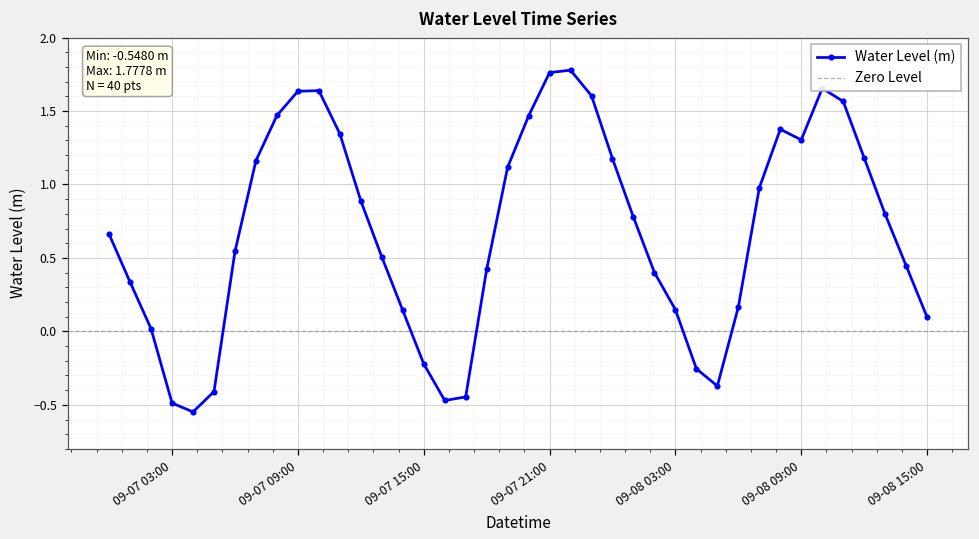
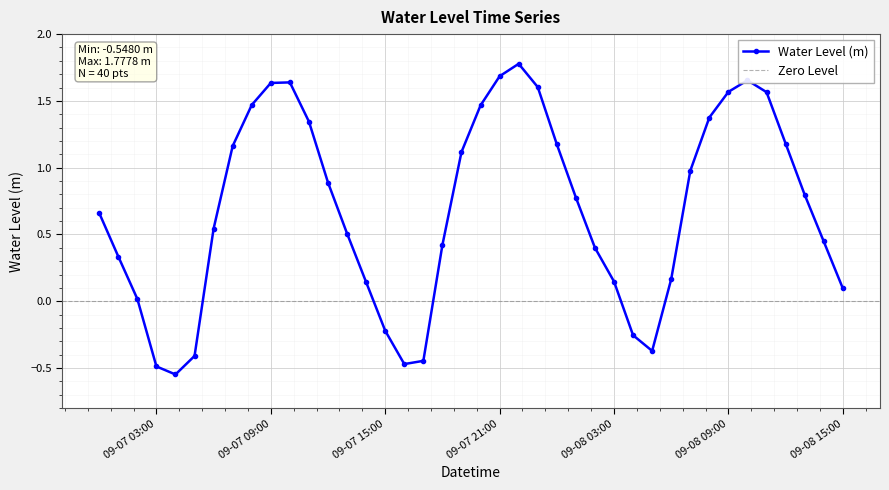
  {
    "09-07 03:00": -0.49,
    "09-07 09:00": 1.63,
    "09-07 15:00": -0.22,
-   "09-07 21:00": 1.76,
+   "09-07 21:00": 1.68,
    "09-08 03:00": 0.15,
-   "09-08 09:00": 1.30,
+   "09-08 09:00": 1.57,
    "09-08 15:00": 0.10
  }
